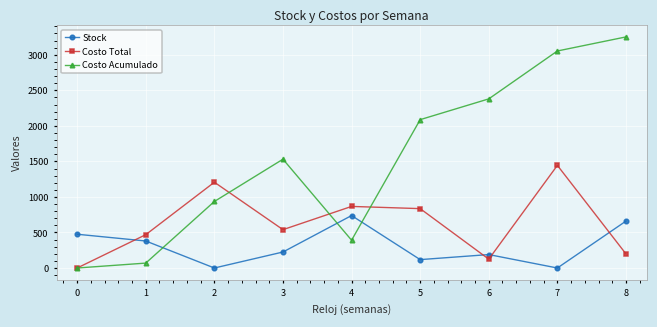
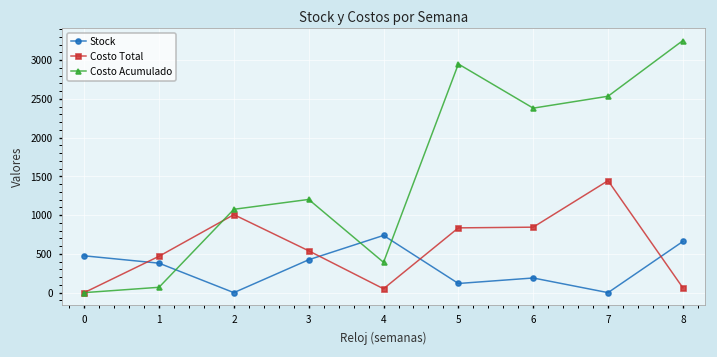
  {
    "Stock": {
      "0": 500,
      "1": 400,
      "2": 0,
-     "3": 200,
+     "3": 400,
      "4": 700,
      "5": 100,
      "6": 200,
      "7": 0,
      "8": 700
    },
    "Costo Total": {
      "1": 500,
-     "2": 1200,
+     "2": 1000,
      "3": 500,
-     "4": 900,
+     "4": 0,
      "5": 800,
-     "6": 100,
+     "6": 800,
      "7": 1400,
-     "8": 200
+     "8": 100
    },
    "Costo Acumulado": {
      "1": 100,
-     "2": 900,
-     "3": 1500,
+     "2": 1100,
+     "3": 1200,
      "4": 400,
-     "5": 2100,
+     "5": 2900,
      "6": 2400,
-     "7": 3100,
+     "7": 2500,
      "8": 3300
    }
  }
